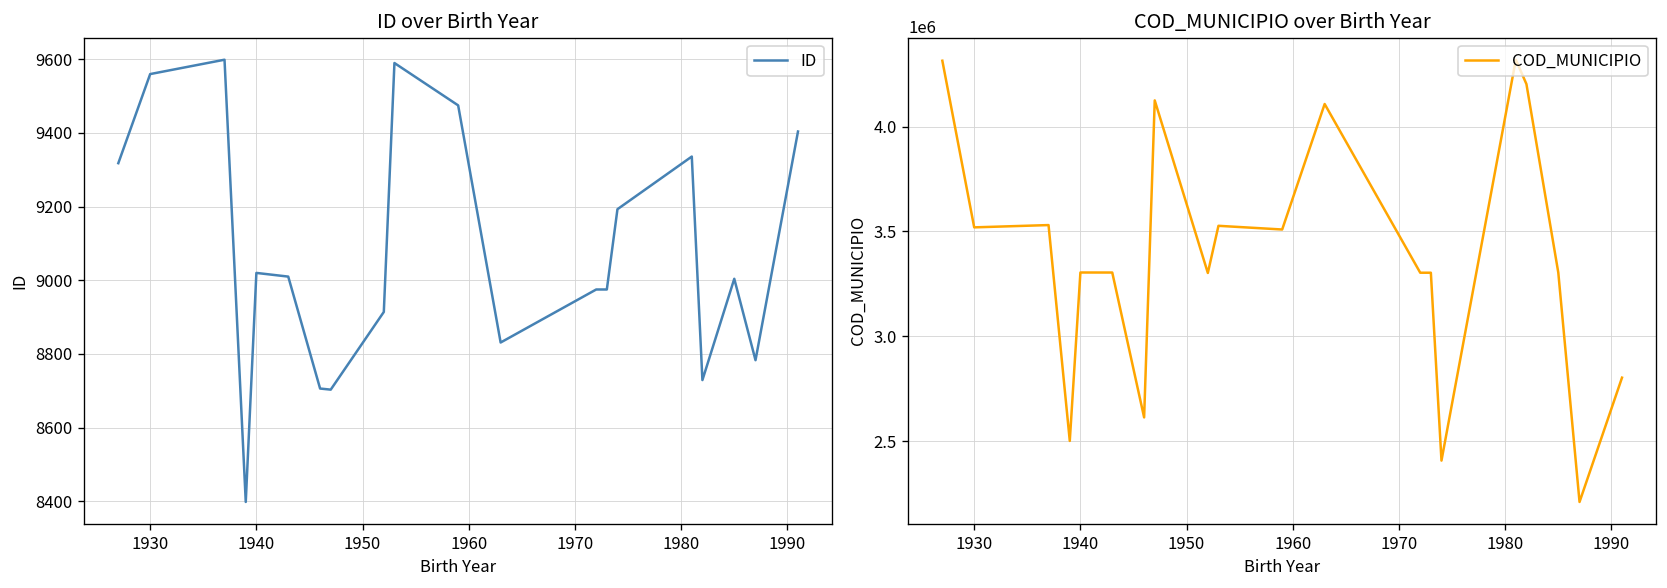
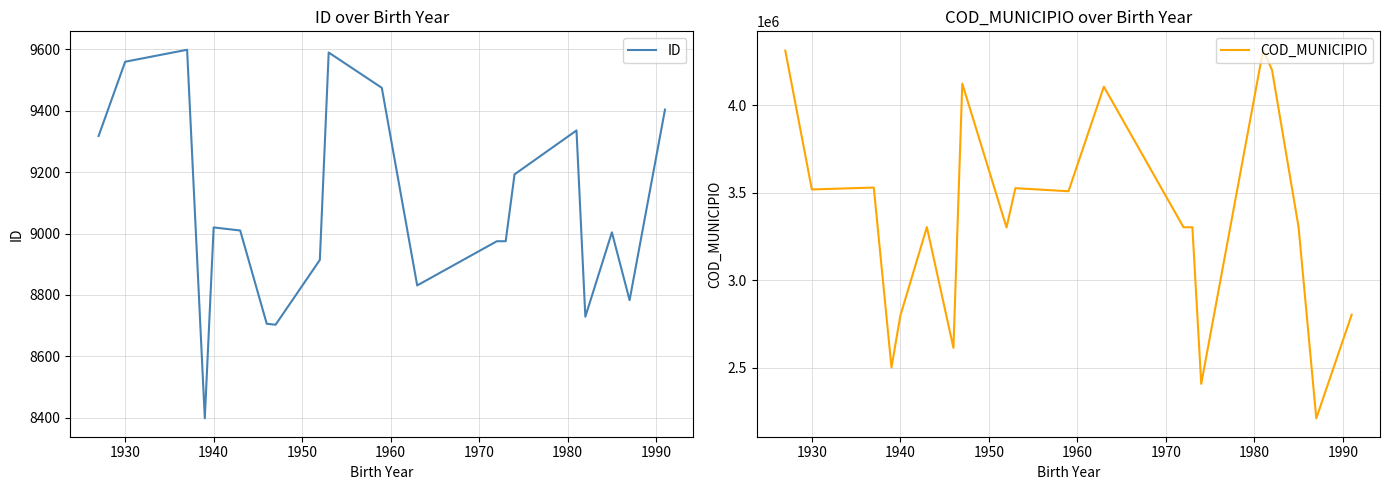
  {
    "ID over Birth Year": {
      "1930": 9560,
      "1940": 9020
    },
    "COD_MUNICIPIO over Birth Year": {
      "1930": 3520000,
-     "1940": 3300000
+     "1940": 2800000
    }
  }
